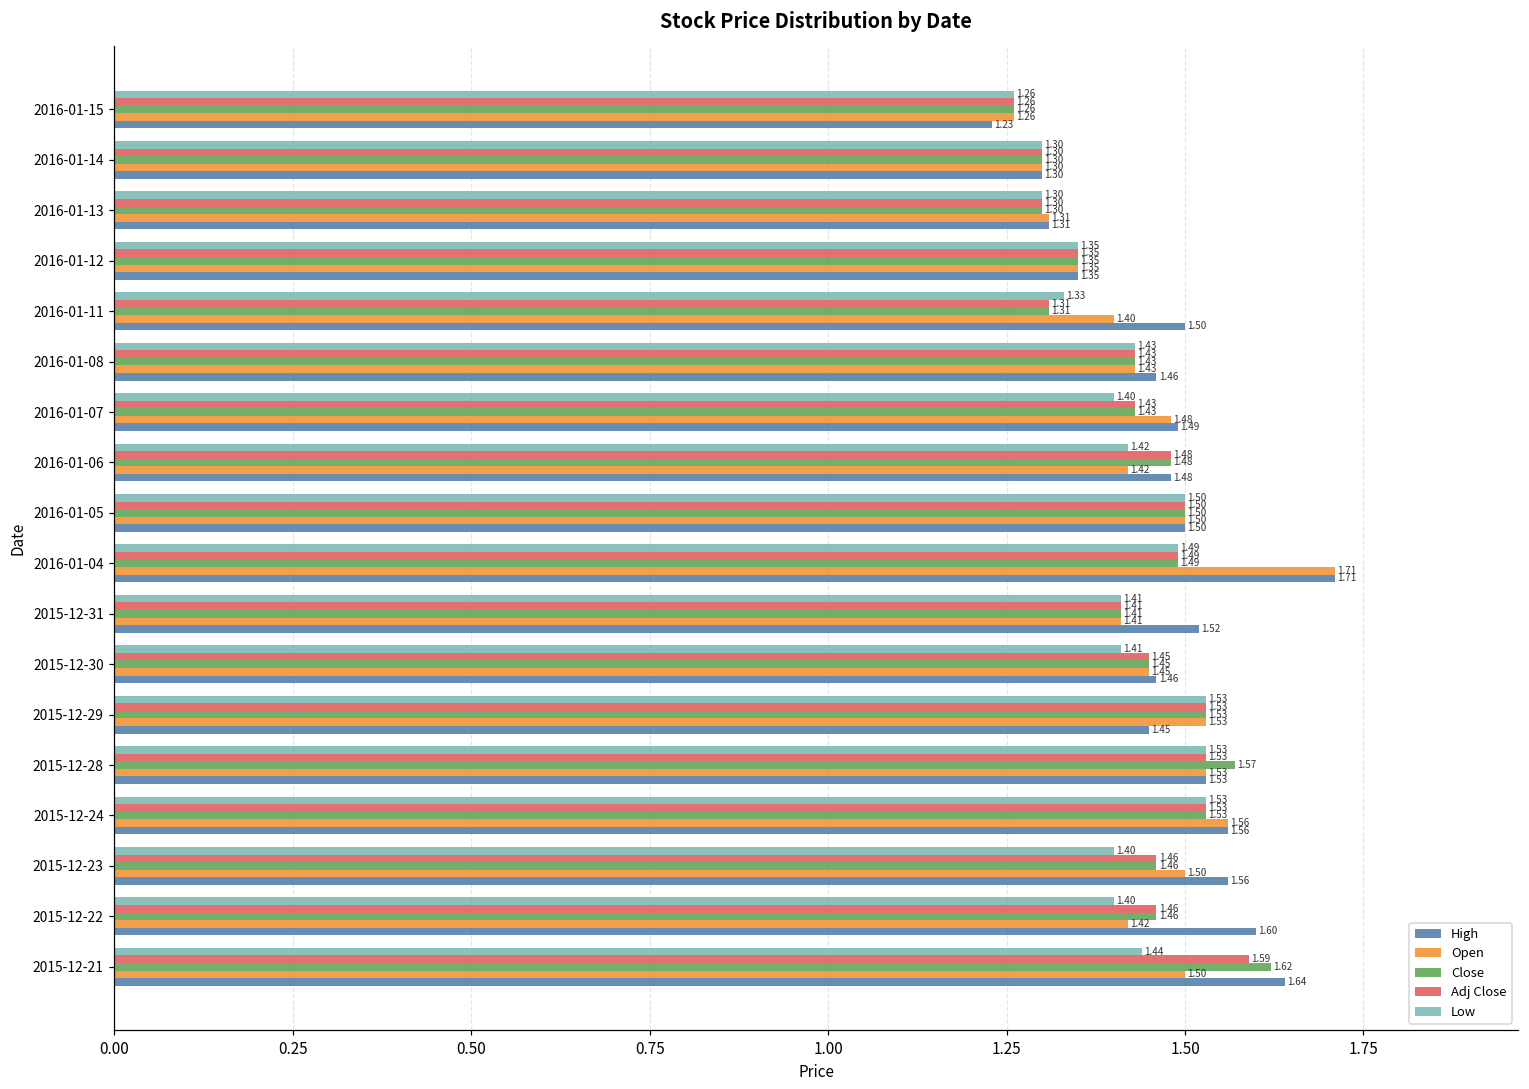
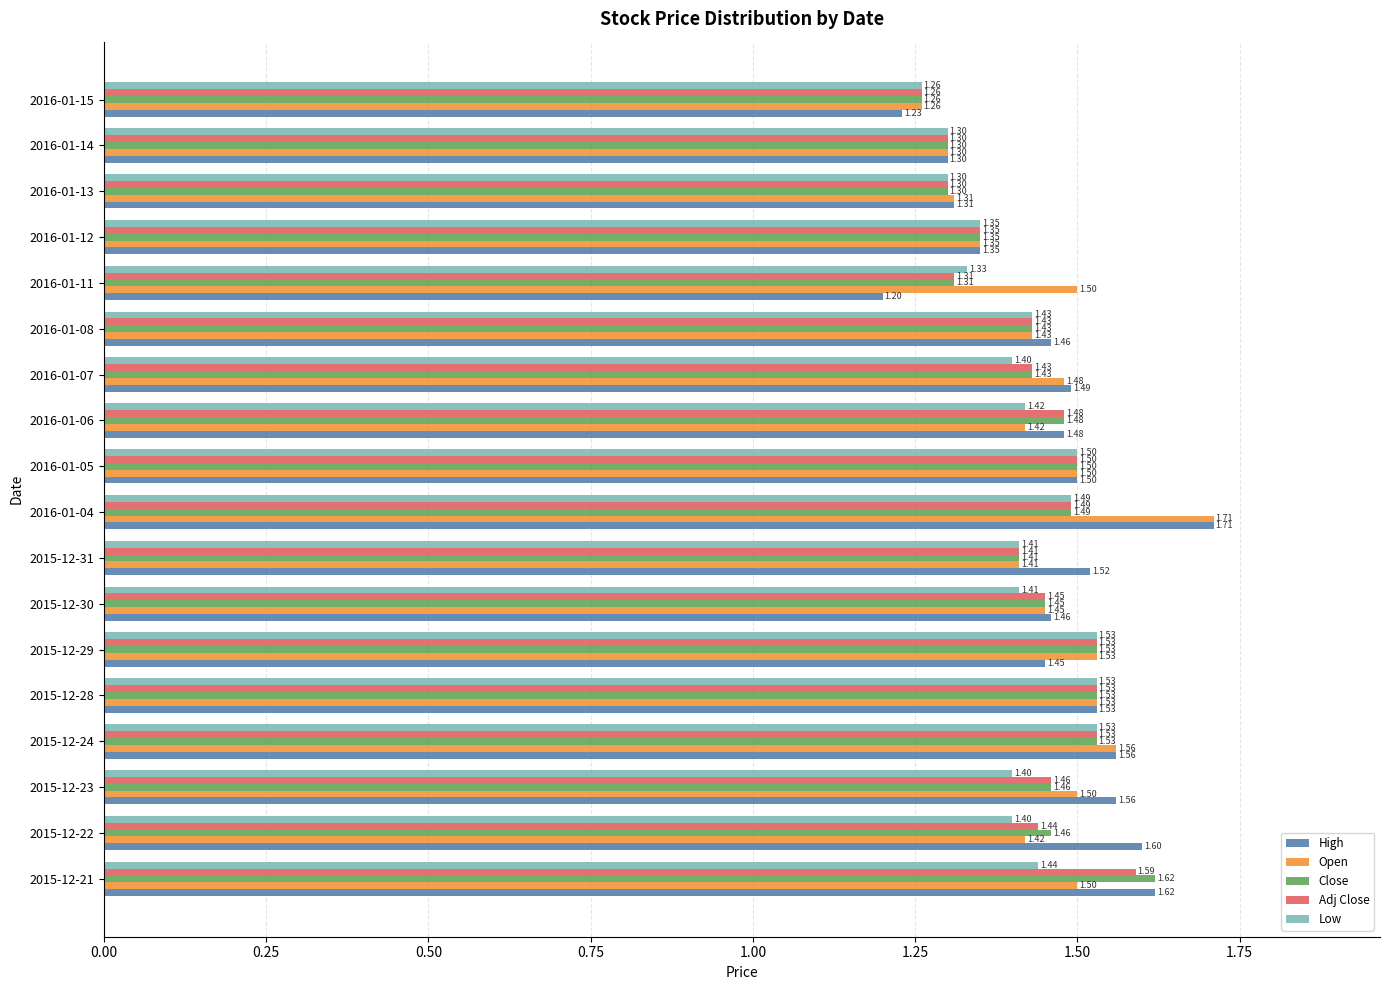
  {
    "High": {
      "2016-01-15": 1.23,
-     "2016-01-11": 1.50,
+     "2016-01-11": 1.20,
      "2016-01-08": 1.46,
      "2016-01-06": 1.48,
      "2015-12-31": 1.52,
      "2015-12-30": 1.46,
      "2015-12-29": 1.45,
      "2015-12-23": 1.56,
      "2015-12-22": 1.60,
-     "2015-12-21": 1.64
+     "2015-12-21": 1.62
    },
    "Open": {
-     "2016-01-11": 1.40,
+     "2016-01-11": 1.50,
      "2016-01-06": 1.42,
      "2015-12-23": 1.50,
      "2015-12-22": 1.42,
      "2015-12-21": 1.50
    },
    "Close": {
-     "2015-12-28": 1.57,
+     "2015-12-28": 1.53,
      "2015-12-21": 1.62
    },
    "Adj Close": {
-     "2015-12-22": 1.46,
+     "2015-12-22": 1.44,
      "2015-12-21": 1.59
    },
    "Low": {
      "2016-01-11": 1.33,
      "2016-01-07": 1.40,
      "2016-01-06": 1.42,
      "2015-12-30": 1.41,
      "2015-12-23": 1.40,
      "2015-12-22": 1.40,
      "2015-12-21": 1.44
    }
  }
